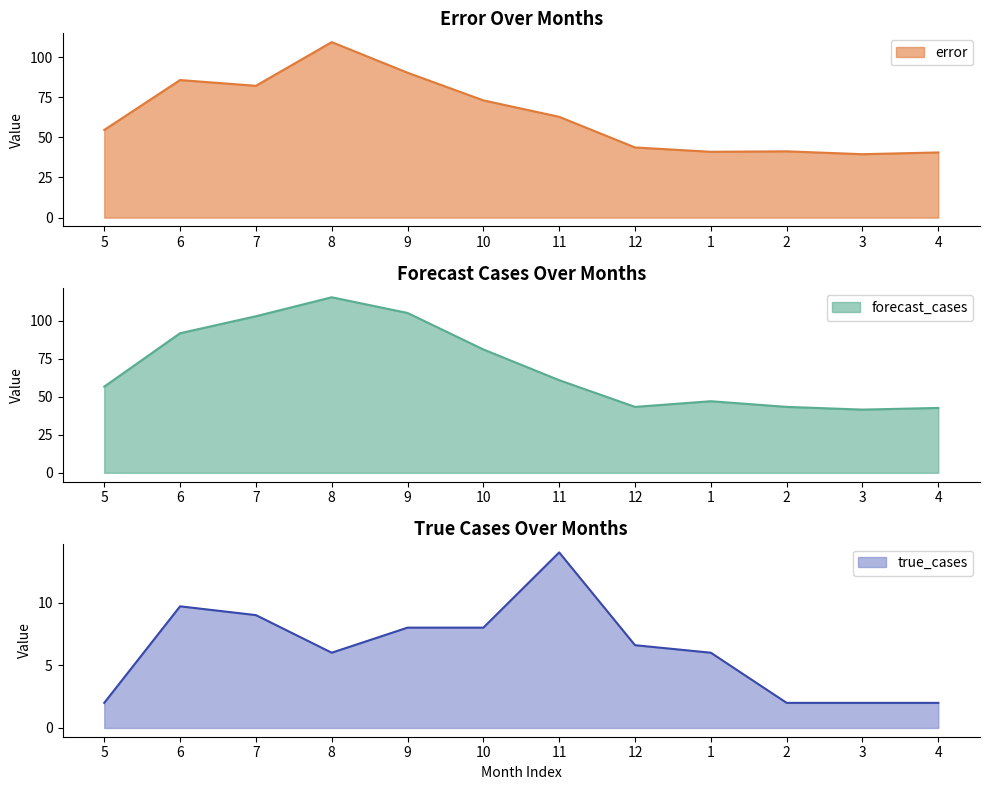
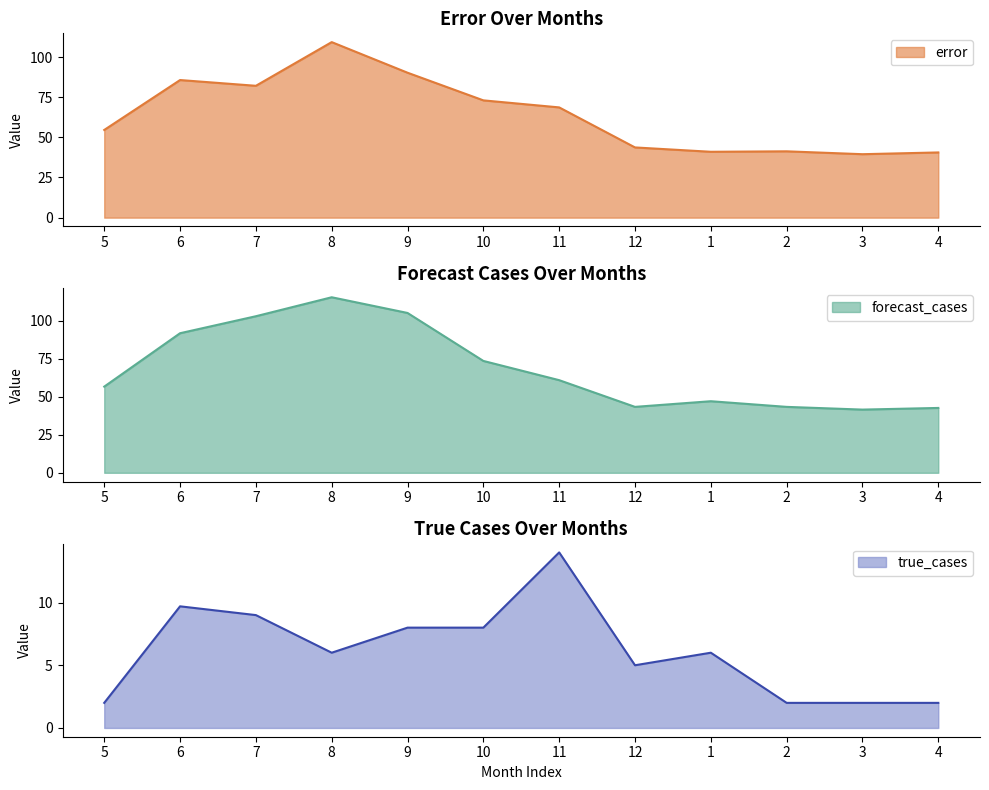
  {
    "Error Over Months": {
      "5": 55,
      "6": 86,
      "7": 82,
      "8": 109,
      "9": 90,
      "10": 73,
-     "11": 63,
+     "11": 69,
      "12": 44,
      "1": 41,
      "2": 41,
      "3": 40,
      "4": 41
    },
    "Forecast Cases Over Months": {
      "5": 57,
      "6": 92,
      "7": 103,
      "8": 115,
      "9": 105,
-     "10": 81,
+     "10": 73,
      "11": 61,
      "12": 43,
      "1": 47,
      "2": 43,
      "3": 42,
      "4": 43
    },
    "True Cases Over Months": {
      "5": 2.0,
      "6": 9.7,
      "7": 9.0,
      "8": 6.0,
      "9": 8.0,
      "10": 8.0,
      "11": 14.0,
-     "12": 6.6,
+     "12": 5.0,
      "1": 6.0,
      "2": 2.0,
      "3": 2.0,
      "4": 2.0
    }
  }
